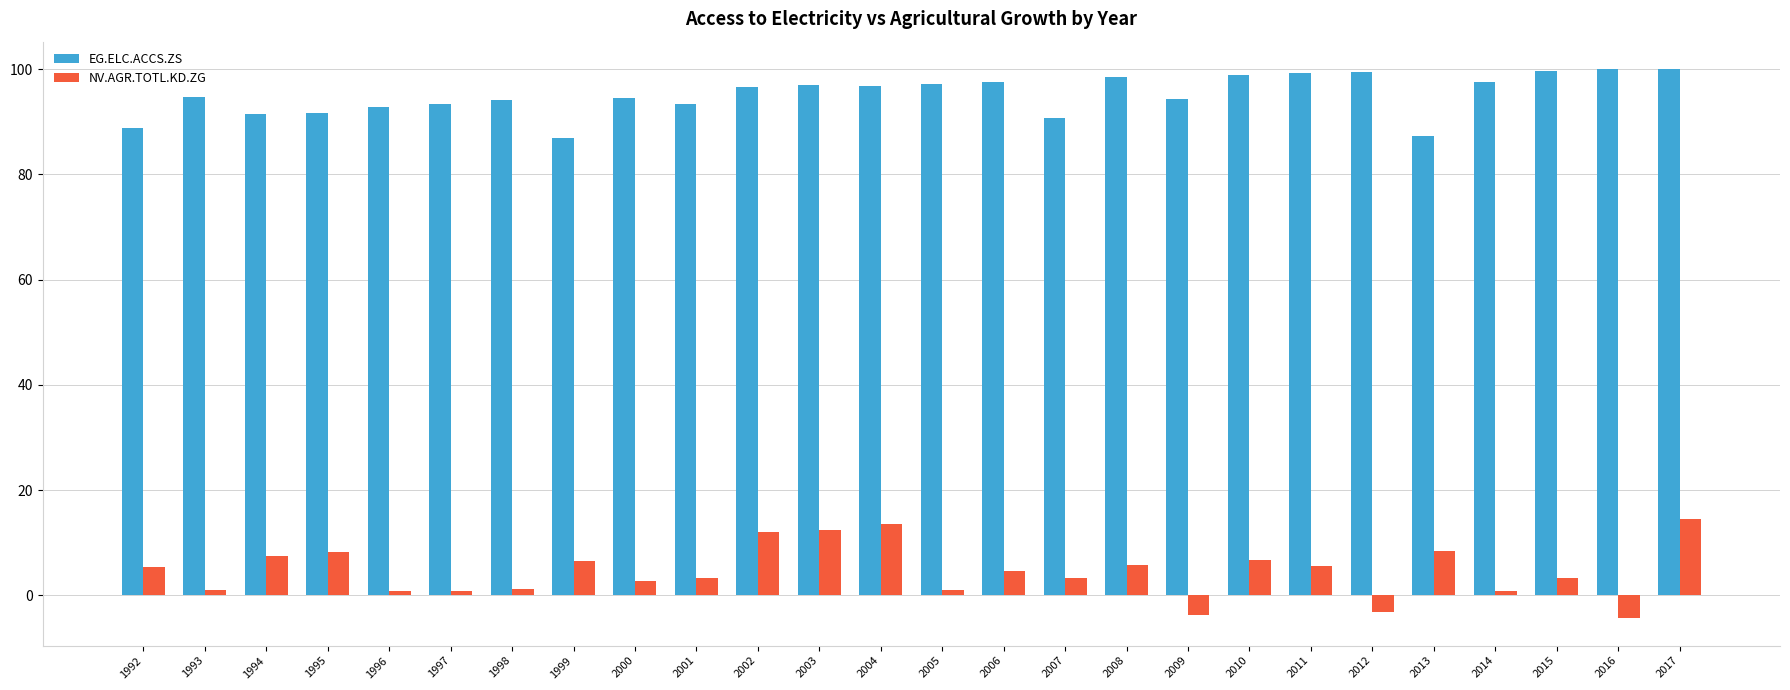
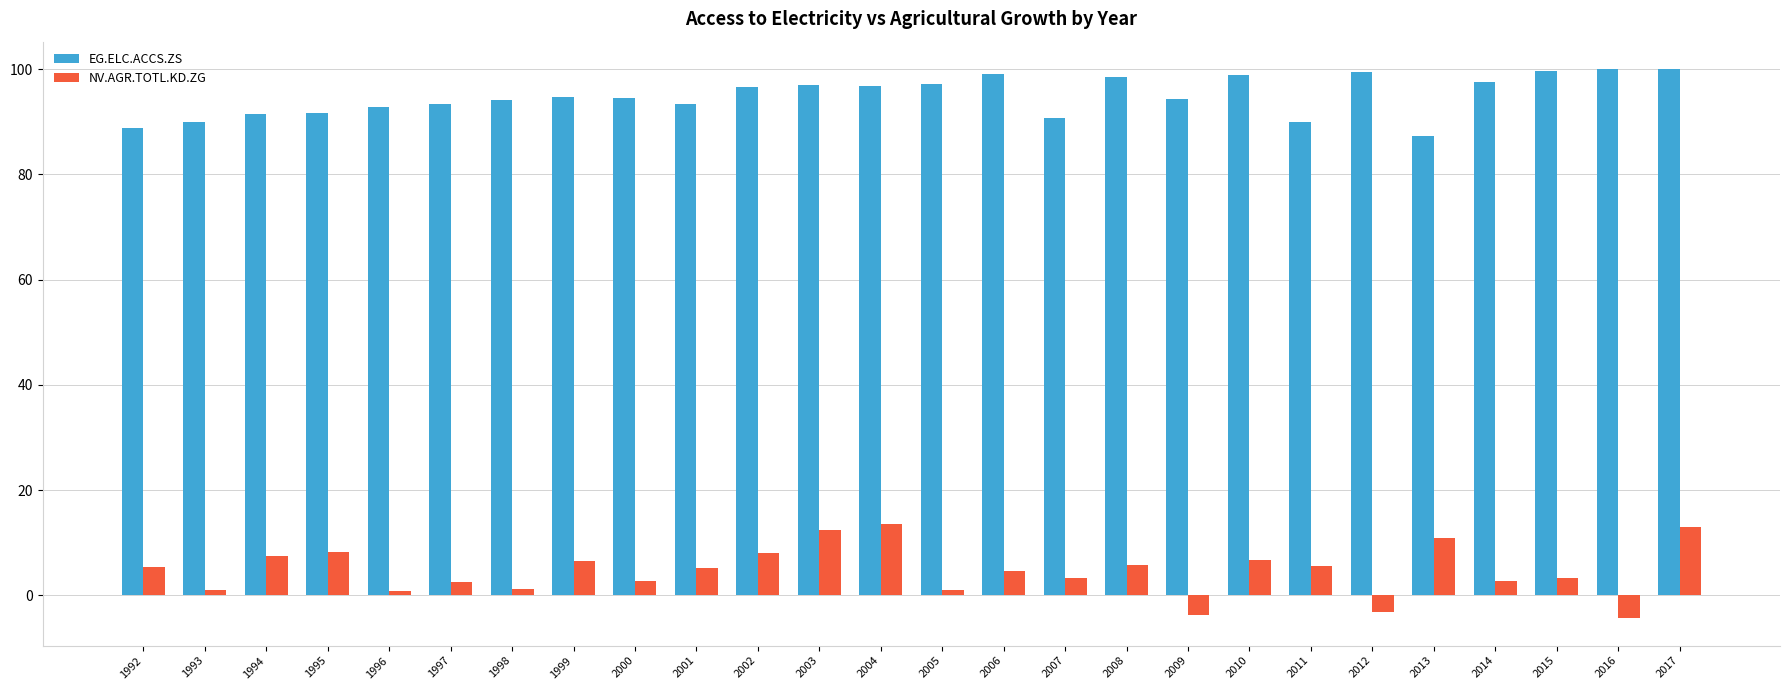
  {
    "EG.ELC.ACCS.ZS": {
      "1992": 89,
-     "1993": 95,
+     "1993": 90,
      "1994": 91,
      "1995": 92,
      "1996": 93,
      "1997": 93,
      "1998": 94,
-     "1999": 87,
+     "1999": 95,
      "2000": 94,
      "2001": 93,
      "2002": 97,
      "2003": 97,
      "2004": 97,
      "2005": 97,
-     "2006": 98,
+     "2006": 99,
      "2007": 91,
      "2008": 99,
      "2009": 94,
      "2010": 99,
-     "2011": 99,
+     "2011": 90,
      "2012": 100,
      "2013": 87,
      "2014": 97,
      "2015": 100,
      "2016": 100,
      "2017": 100
    },
    "NV.AGR.TOTL.KD.ZG": {
      "1992": 5,
      "1993": 1,
      "1994": 7,
      "1995": 8,
      "1996": 1,
-     "1997": 1,
+     "1997": 3,
      "1998": 1,
      "1999": 7,
      "2000": 3,
-     "2001": 3,
-     "2002": 12,
+     "2001": 5,
+     "2002": 8,
      "2003": 12,
      "2004": 14,
      "2005": 1,
      "2006": 5,
      "2007": 3,
      "2008": 6,
      "2009": -4,
      "2010": 7,
      "2011": 6,
      "2012": -3,
-     "2013": 8,
-     "2014": 1,
+     "2013": 11,
+     "2014": 3,
      "2015": 3,
      "2016": -4,
-     "2017": 15
+     "2017": 13
    }
  }
